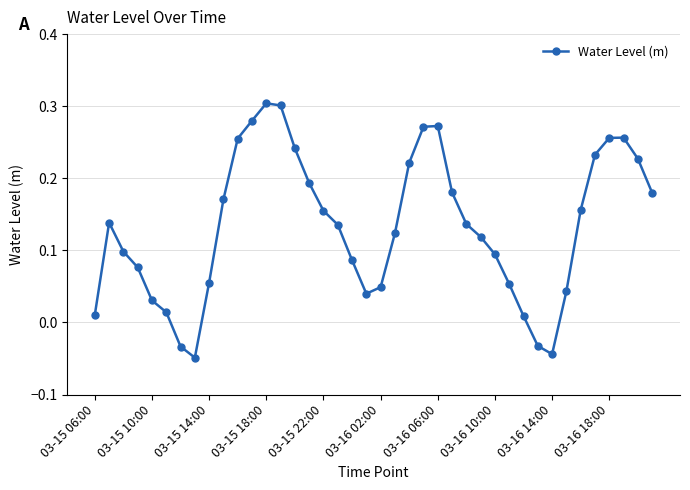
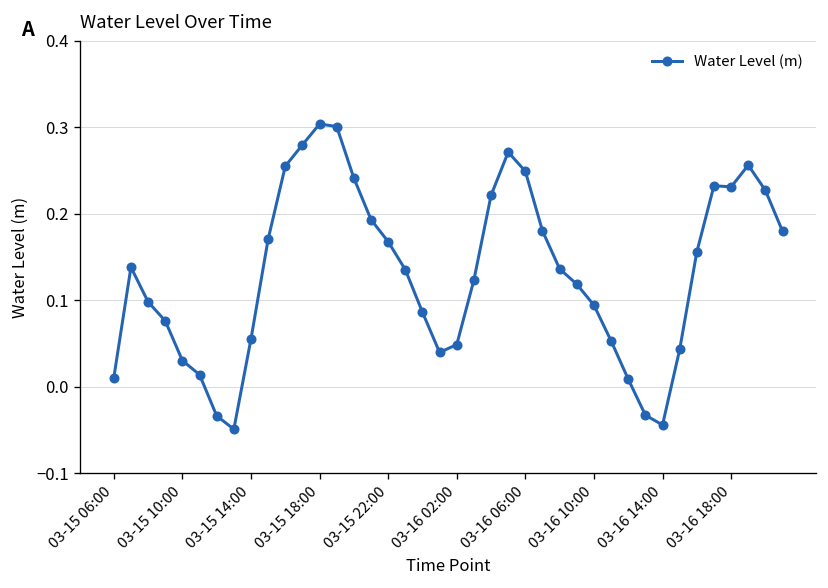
  {
    "03-15 06:00": 0.01,
    "03-15 10:00": 0.03,
    "03-15 14:00": 0.06,
    "03-15 18:00": 0.30,
-   "03-15 22:00": 0.15,
+   "03-15 22:00": 0.17,
    "03-16 02:00": 0.05,
-   "03-16 06:00": 0.27,
+   "03-16 06:00": 0.25,
    "03-16 10:00": 0.09,
    "03-16 14:00": -0.04,
-   "03-16 18:00": 0.26
+   "03-16 18:00": 0.23
  }
